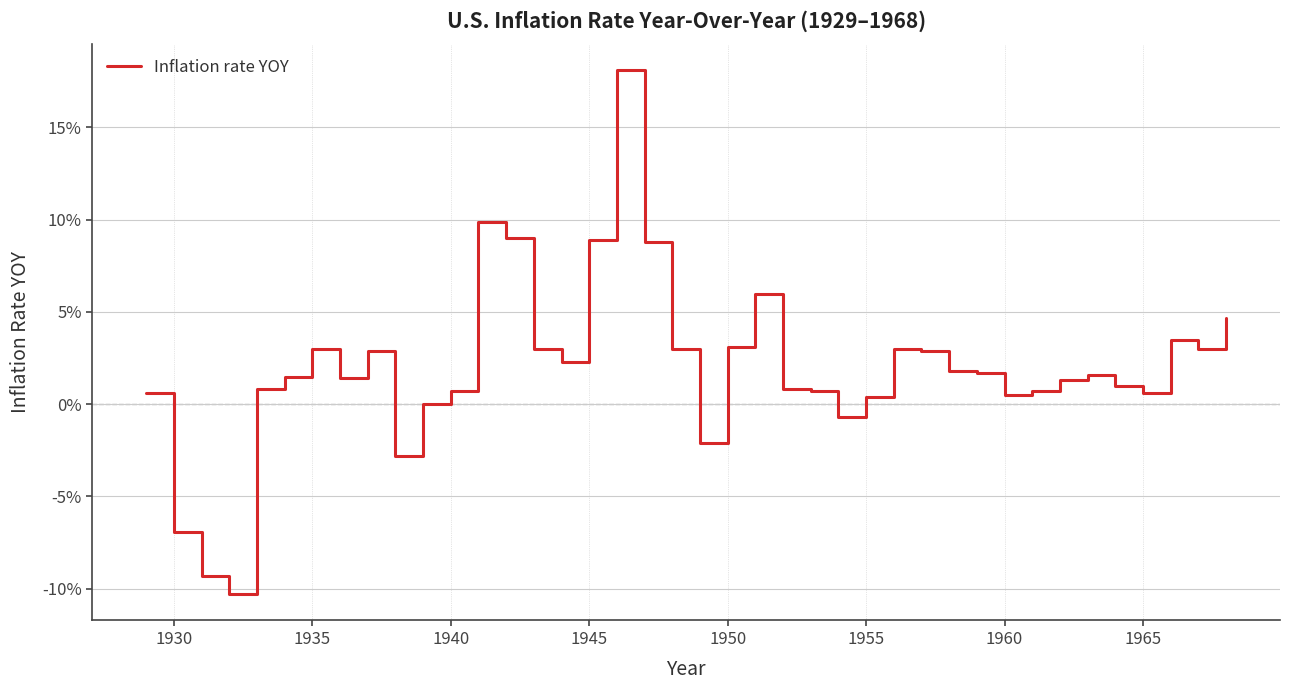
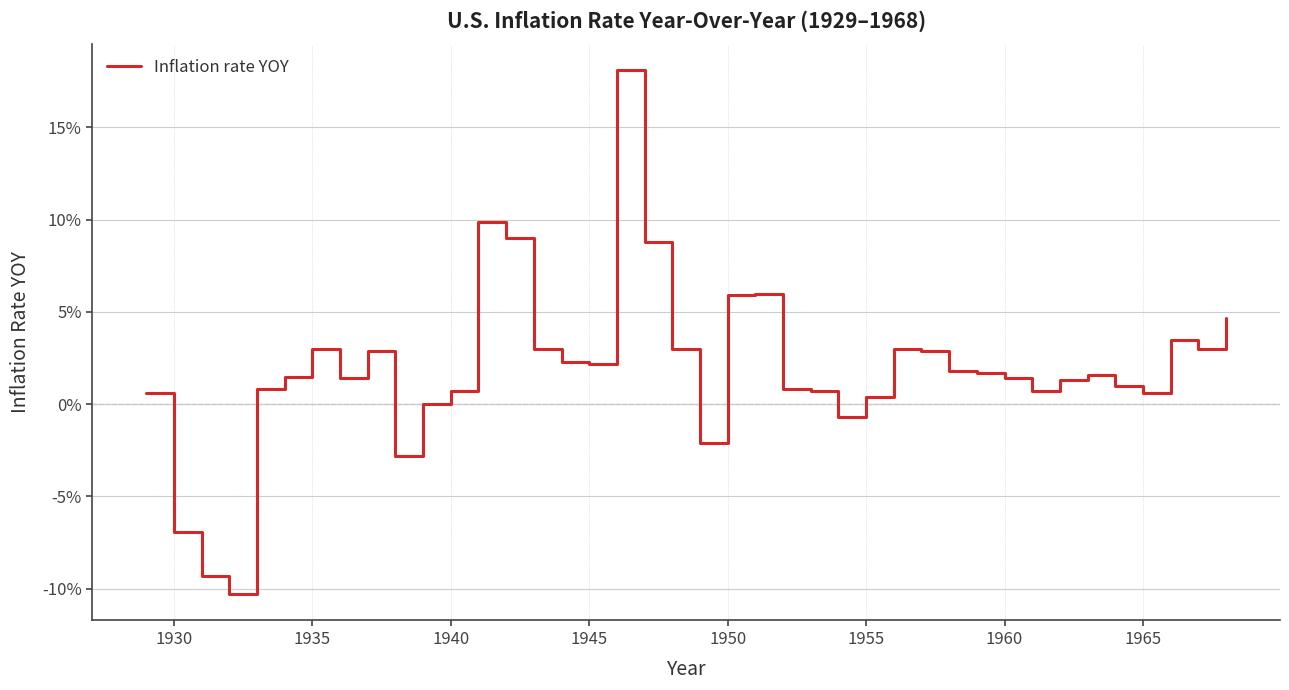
  {
    "1930": "-6.9%",
    "1935": "3.0%",
    "1940": "0.7%",
-   "1945": "8.9%",
-   "1950": "3.1%",
+   "1945": "2.2%",
+   "1950": "5.9%",
    "1955": "0.4%",
-   "1960": "0.5%",
+   "1960": "1.4%",
    "1965": "0.6%"
  }
